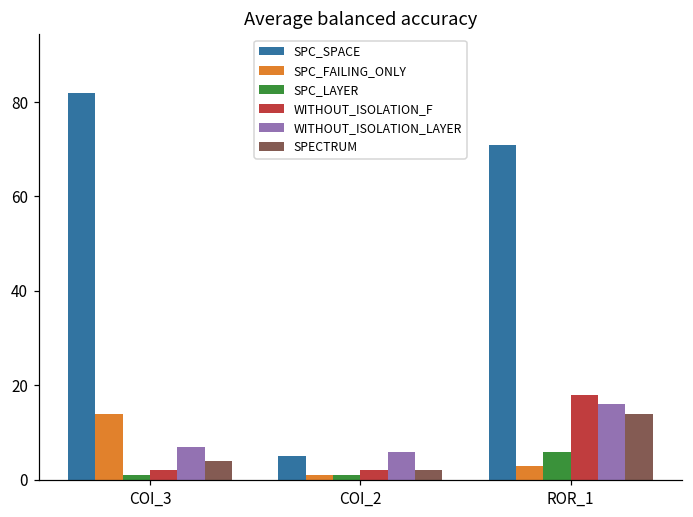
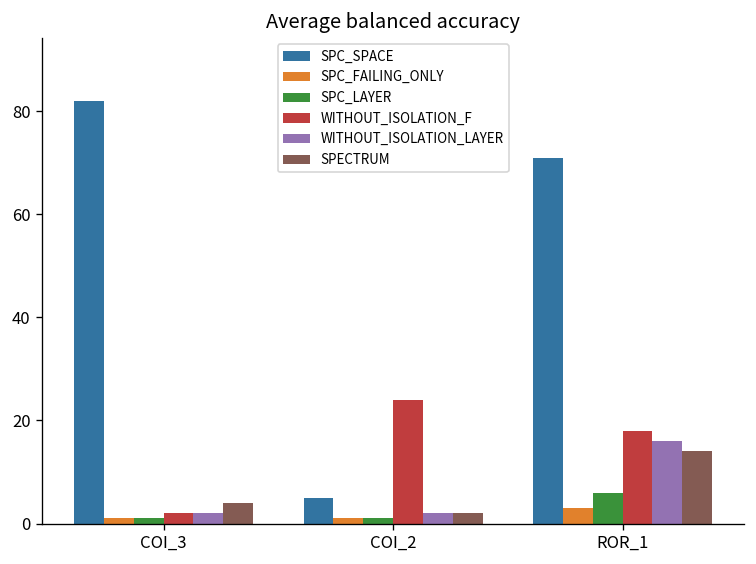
  {
    "SPC_SPACE": {
      "COI_3": 82,
      "COI_2": 5,
      "ROR_1": 71
    },
    "SPC_FAILING_ONLY": {
-     "COI_3": 14,
+     "COI_3": 1,
      "COI_2": 1,
      "ROR_1": 3
    },
    "SPC_LAYER": {
      "COI_3": 1,
      "COI_2": 1,
      "ROR_1": 6
    },
    "WITHOUT_ISOLATION_F": {
      "COI_3": 2,
-     "COI_2": 2,
+     "COI_2": 24,
      "ROR_1": 18
    },
    "WITHOUT_ISOLATION_LAYER": {
-     "COI_3": 7,
-     "COI_2": 6,
+     "COI_3": 2,
+     "COI_2": 2,
      "ROR_1": 16
    },
    "SPECTRUM": {
      "COI_3": 4,
      "COI_2": 2,
      "ROR_1": 14
    }
  }
